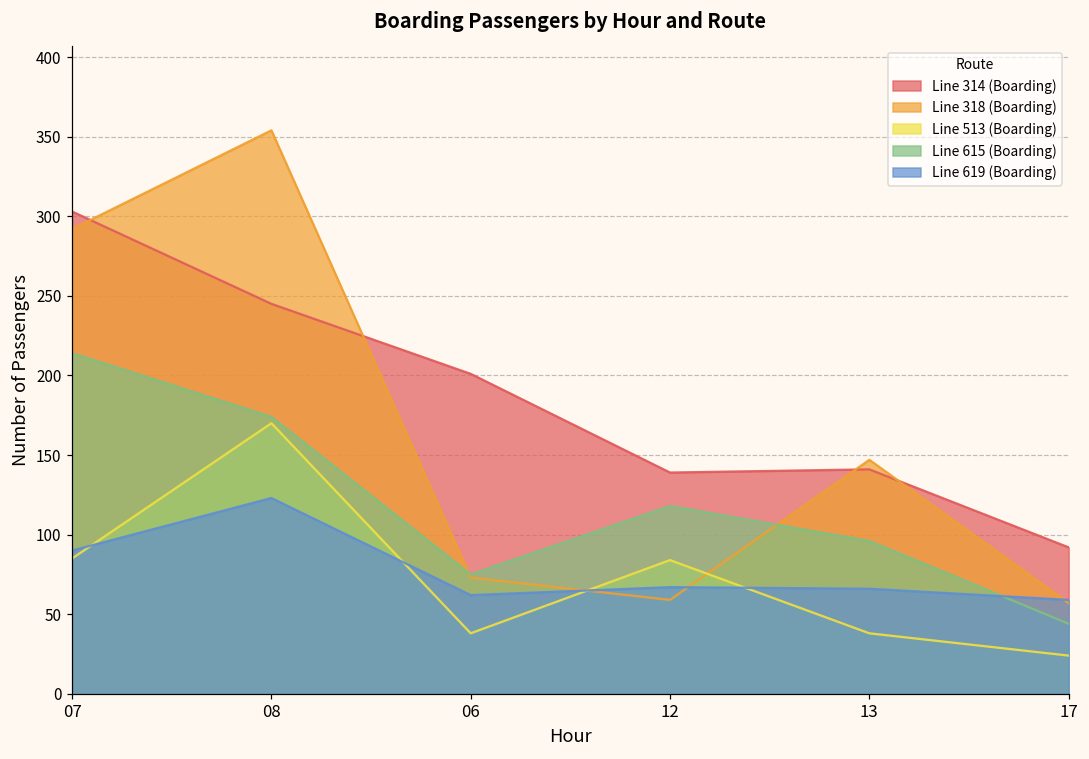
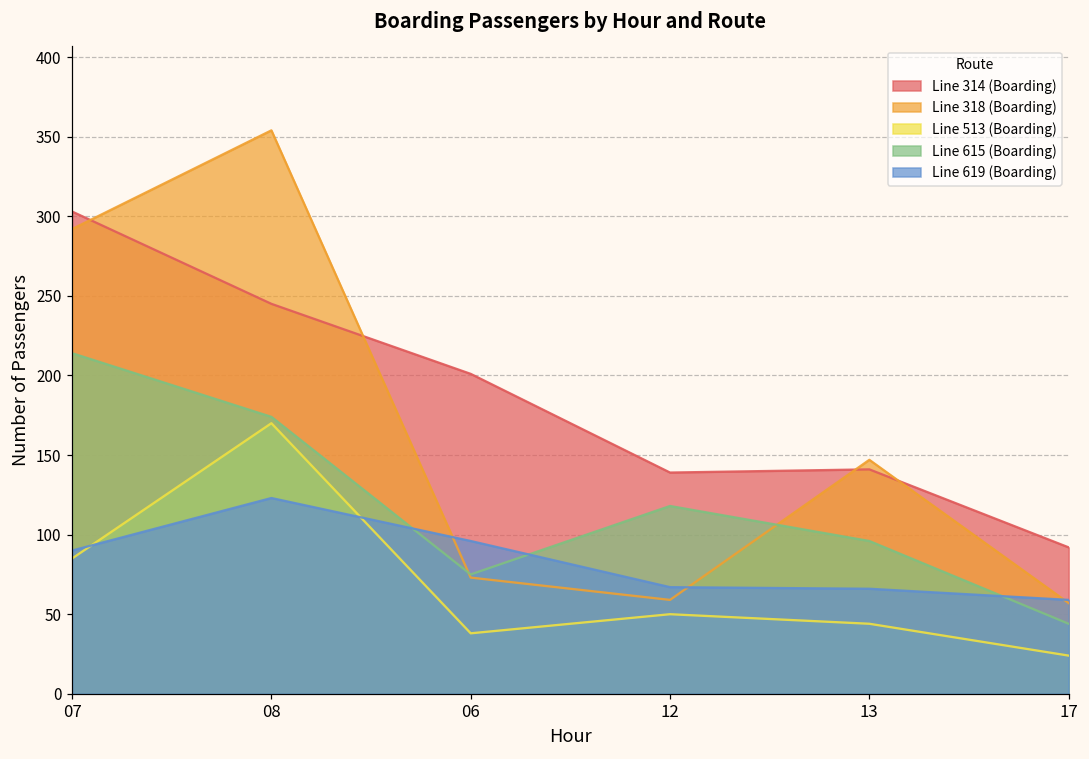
  {
    "Line 314 (Boarding)": {
      "07": 303,
      "08": 245,
      "06": 201,
      "12": 139,
      "13": 141,
      "17": 92
    },
    "Line 318 (Boarding)": {
      "07": 292,
      "08": 354,
      "06": 73,
      "12": 59,
      "13": 147,
      "17": 57
    },
    "Line 513 (Boarding)": {
      "07": 85,
      "08": 170,
      "06": 38,
-     "12": 84,
-     "13": 38,
+     "12": 50,
+     "13": 44,
      "17": 24
    },
    "Line 615 (Boarding)": {
      "07": 214,
      "08": 174,
      "06": 75,
      "12": 118,
      "13": 96,
      "17": 44
    },
    "Line 619 (Boarding)": {
      "07": 90,
      "08": 123,
-     "06": 62,
+     "06": 96,
      "12": 67,
      "13": 66,
      "17": 59
    }
  }
